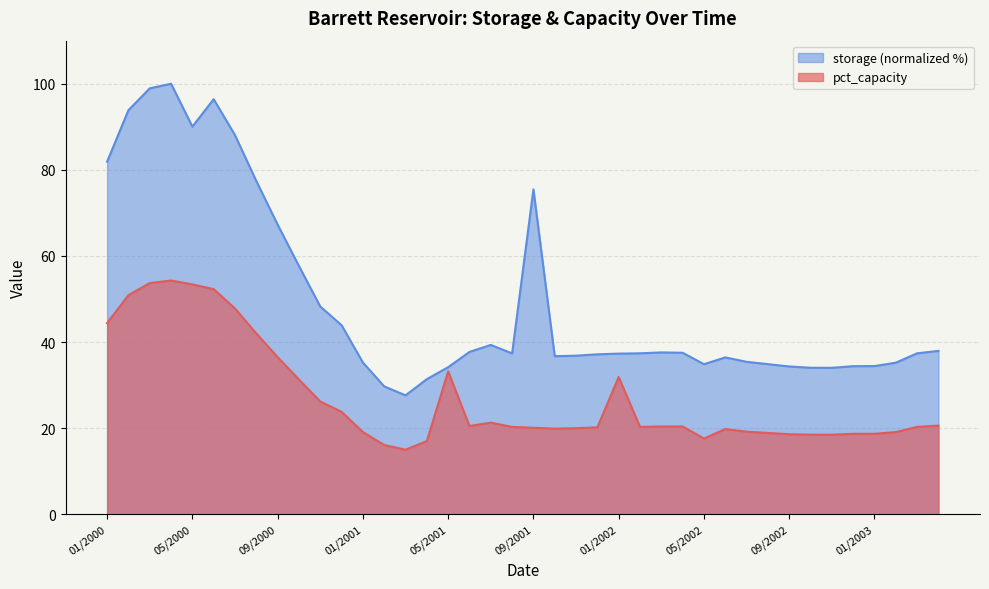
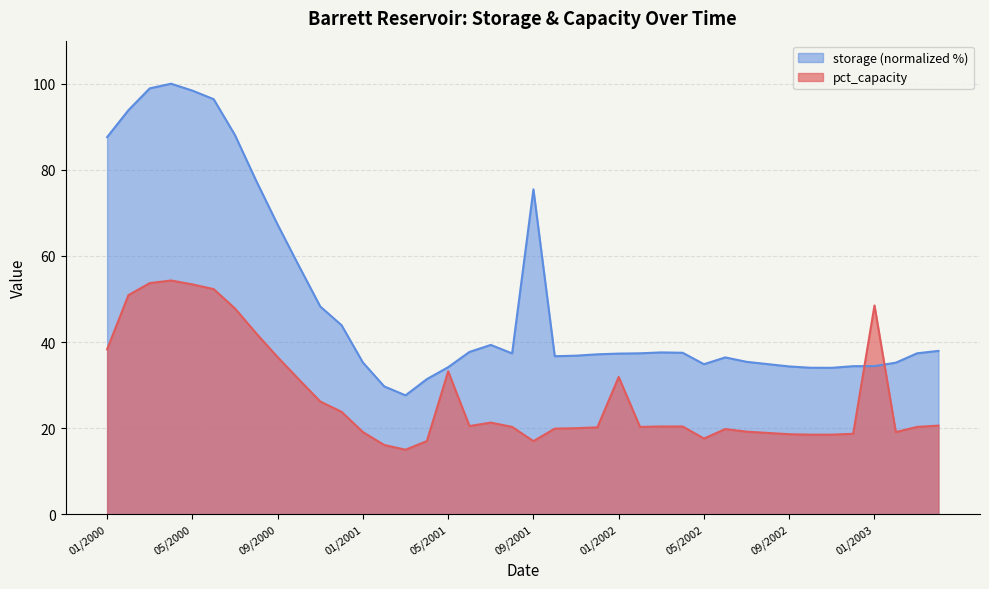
  {
    "storage (normalized %)": {
-     "01/2000": 82,
-     "05/2000": 90,
+     "01/2000": 88,
+     "05/2000": 98,
      "09/2000": 67,
      "01/2001": 35,
      "05/2001": 34,
      "09/2001": 75,
      "01/2002": 37,
      "05/2002": 35,
      "09/2002": 34,
      "01/2003": 34
    },
    "pct_capacity": {
-     "01/2000": 44,
+     "01/2000": 38,
      "05/2000": 53,
      "09/2000": 37,
      "01/2001": 19,
      "05/2001": 33,
-     "09/2001": 20,
+     "09/2001": 17,
      "01/2002": 32,
      "05/2002": 18,
      "09/2002": 19,
-     "01/2003": 19
+     "01/2003": 49
    }
  }
